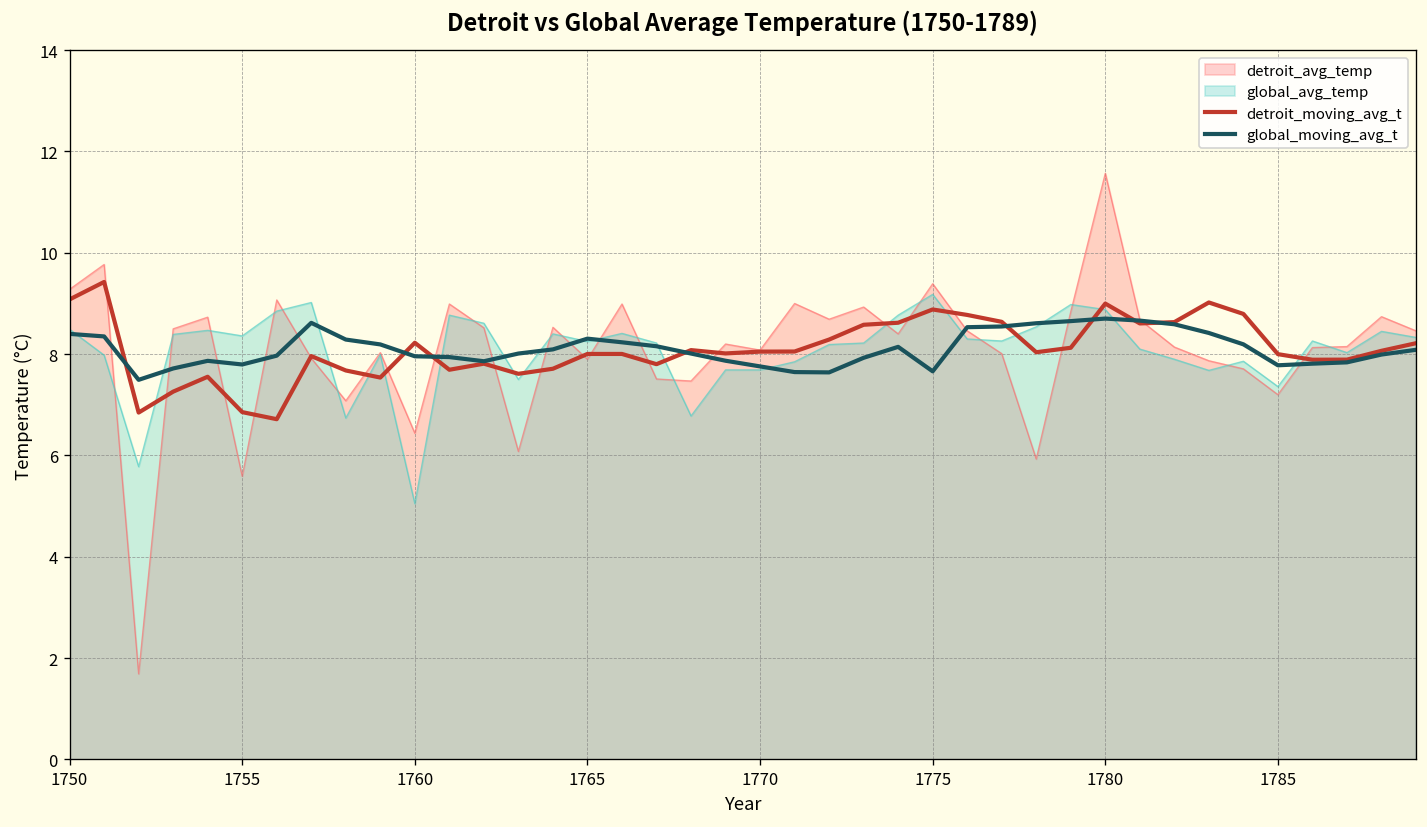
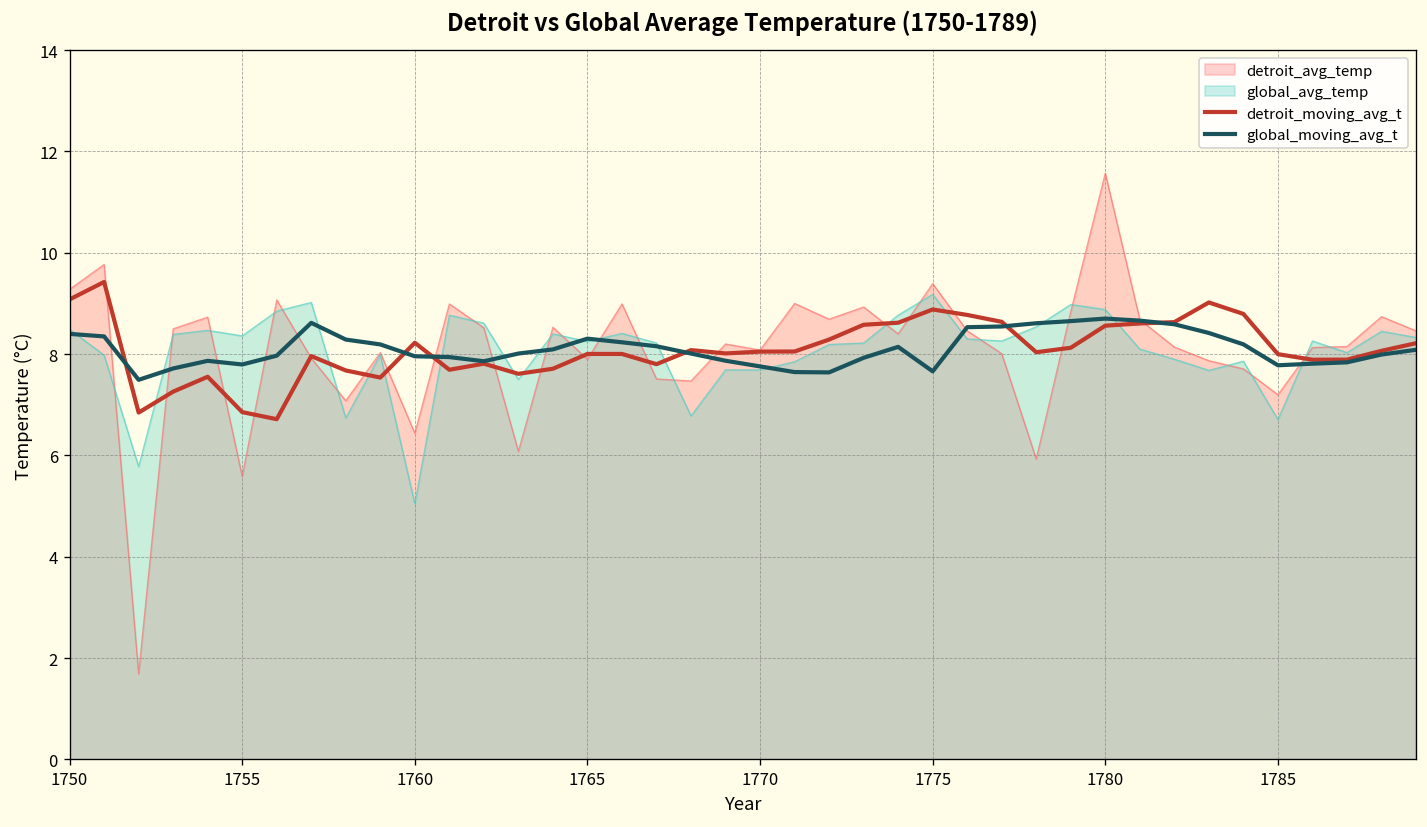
  {
    "detroit_avg_temp": {
      "1750": 9.3,
      "1755": 5.6,
      "1760": 6.4,
      "1765": 7.9,
      "1775": 9.4,
      "1780": 11.6,
      "1785": 7.2
    },
    "global_avg_temp": {
      "1750": 8.5,
      "1755": 8.4,
      "1760": 5.1,
      "1770": 7.7,
      "1775": 9.2,
      "1780": 8.9,
-     "1785": 7.4
+     "1785": 6.7
    },
    "detroit_moving_avg_t": {
      "1750": 9.1,
      "1755": 6.9,
      "1760": 8.2,
      "1765": 8.0,
      "1775": 8.9,
-     "1780": 9.0,
+     "1780": 8.6,
      "1785": 8.0
    },
    "global_moving_avg_t": {
      "1750": 8.4,
      "1755": 7.8,
      "1760": 8.0,
      "1770": 7.8,
      "1775": 7.7,
      "1780": 8.7,
      "1785": 7.8
    }
  }
